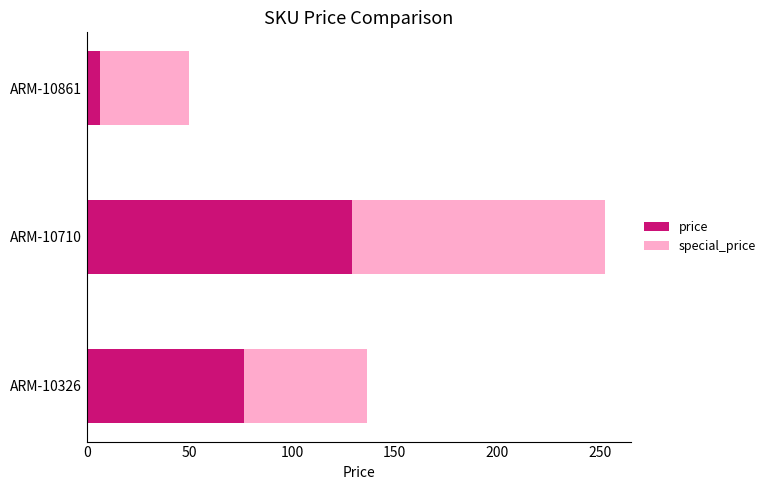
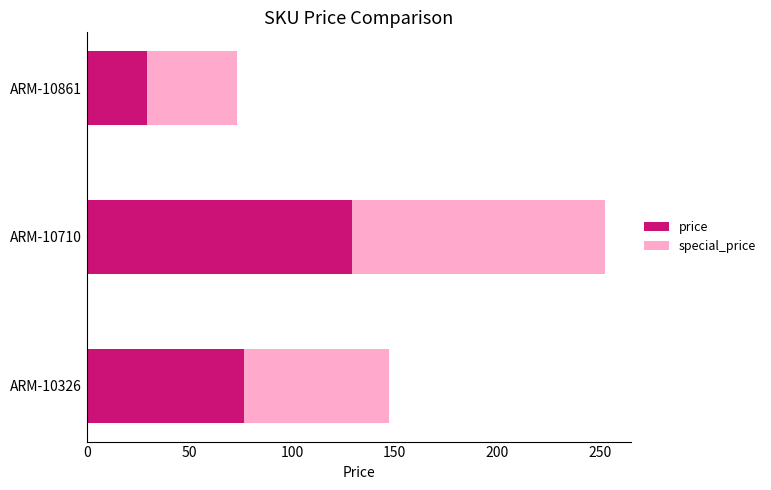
  {
    "price": {
-     "ARM-10861": 6,
+     "ARM-10861": 29,
      "ARM-10710": 129,
      "ARM-10326": 76
    },
    "special_price": {
      "ARM-10861": 44,
      "ARM-10710": 123,
-     "ARM-10326": 60
+     "ARM-10326": 71
    }
  }
